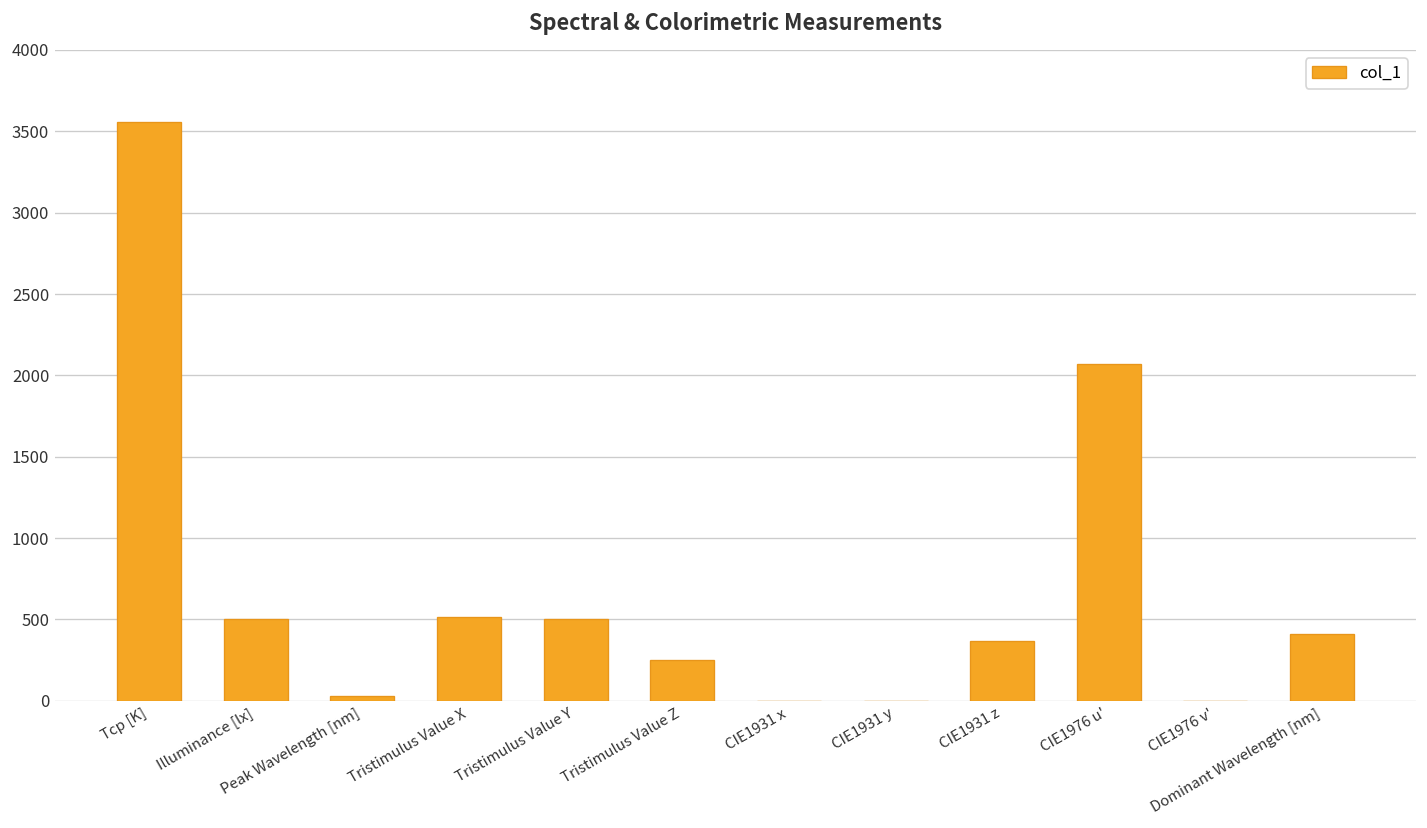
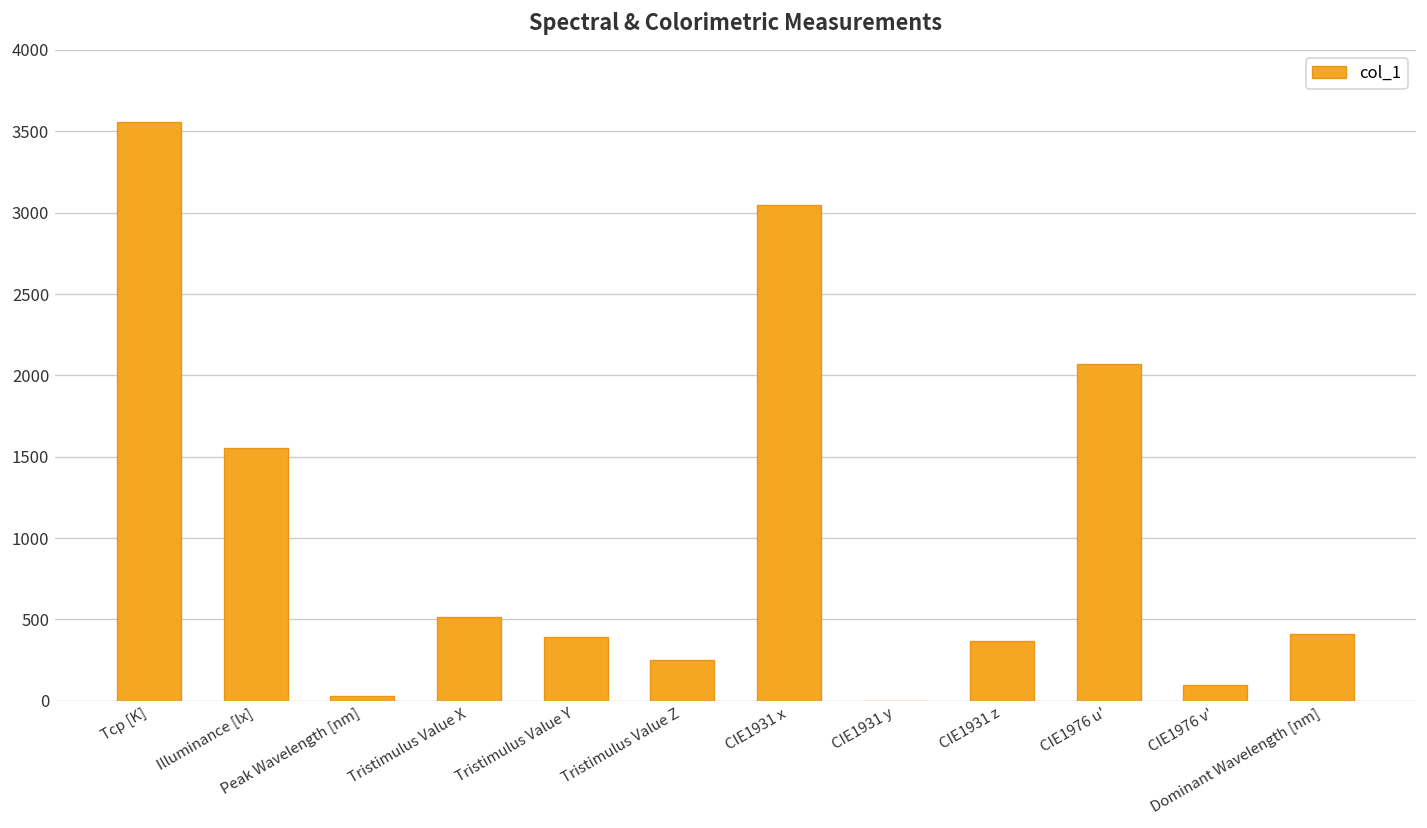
  {
    "Tcp [K]": 3560,
-   "Illuminance [lx]": 500,
+   "Illuminance [lx]": 1560,
    "Peak Wavelength [nm]": 30,
    "Tristimulus Value X": 510,
-   "Tristimulus Value Y": 500,
+   "Tristimulus Value Y": 390,
    "Tristimulus Value Z": 250,
-   "CIE1931 x": 0,
+   "CIE1931 x": 3050,
    "CIE1931 z": 370,
    "CIE1976 u'": 2070,
-   "CIE1976 v'": 0,
+   "CIE1976 v'": 100,
    "Dominant Wavelength [nm]": 410
  }
